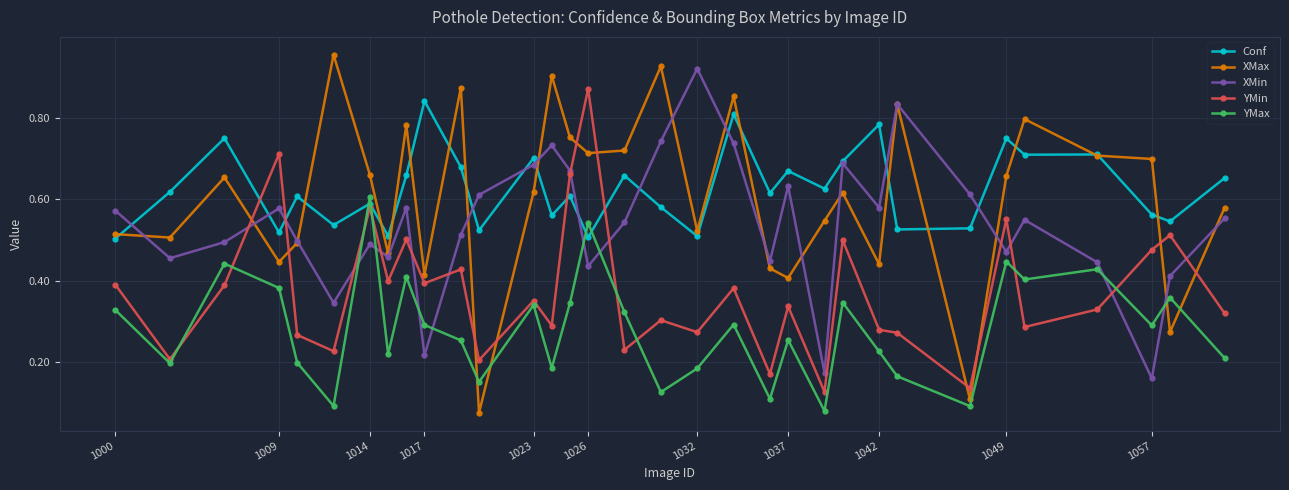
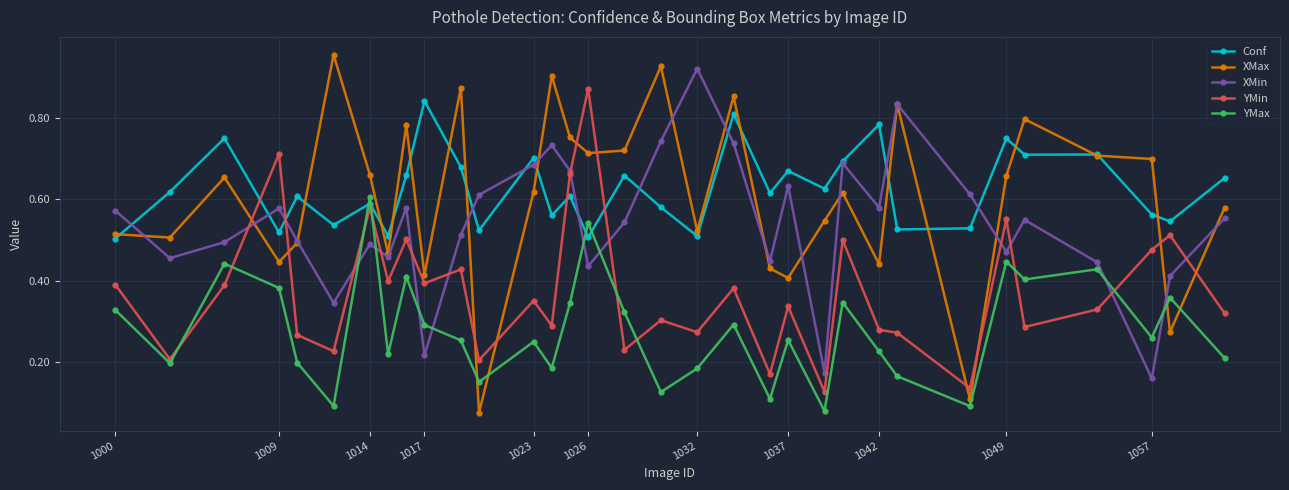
  {
    "Conf": {
      "1000": 0.50,
      "1009": 0.52,
      "1014": 0.59,
      "1017": 0.84,
      "1023": 0.70,
      "1026": 0.51,
      "1032": 0.51,
      "1037": 0.67,
      "1042": 0.78,
      "1049": 0.75,
      "1057": 0.56
    },
    "XMax": {
      "1000": 0.51,
      "1009": 0.45,
      "1014": 0.66,
      "1017": 0.41,
      "1023": 0.62,
      "1026": 0.71,
      "1032": 0.52,
      "1037": 0.41,
      "1042": 0.44,
      "1049": 0.66,
      "1057": 0.70
    },
    "XMin": {
      "1000": 0.57,
      "1009": 0.58,
      "1014": 0.49,
      "1017": 0.22,
      "1023": 0.68,
      "1026": 0.44,
      "1032": 0.92,
      "1037": 0.63,
      "1042": 0.58,
      "1049": 0.47,
      "1057": 0.16
    },
    "YMin": {
      "1000": 0.39,
      "1009": 0.71,
      "1014": 0.58,
      "1017": 0.39,
      "1023": 0.35,
      "1026": 0.87,
      "1032": 0.27,
      "1037": 0.34,
      "1042": 0.28,
      "1049": 0.55,
      "1057": 0.48
    },
    "YMax": {
      "1000": 0.33,
      "1009": 0.38,
      "1014": 0.61,
      "1017": 0.29,
-     "1023": 0.34,
+     "1023": 0.25,
      "1026": 0.54,
      "1032": 0.18,
      "1037": 0.25,
      "1042": 0.23,
      "1049": 0.45,
-     "1057": 0.29
+     "1057": 0.26
    }
  }
